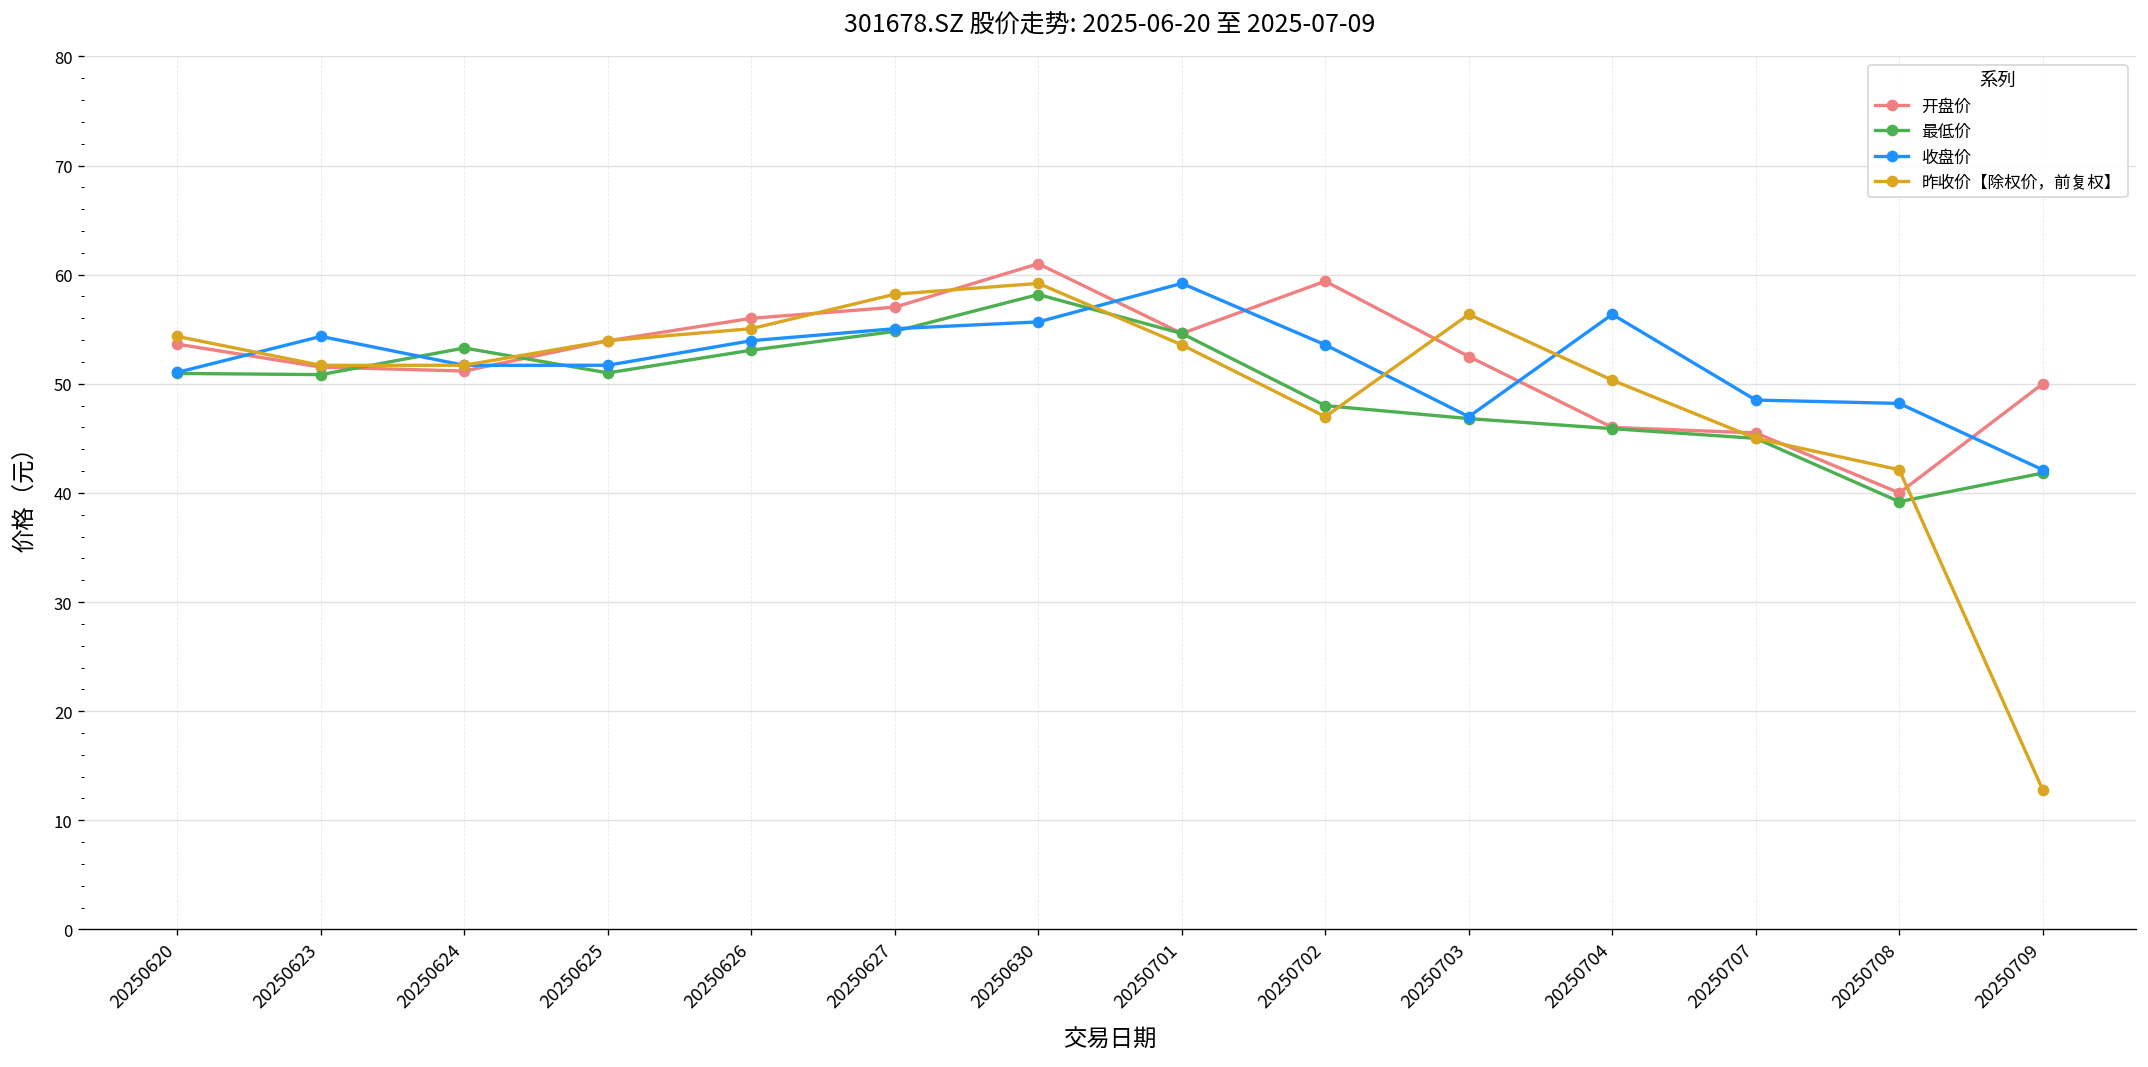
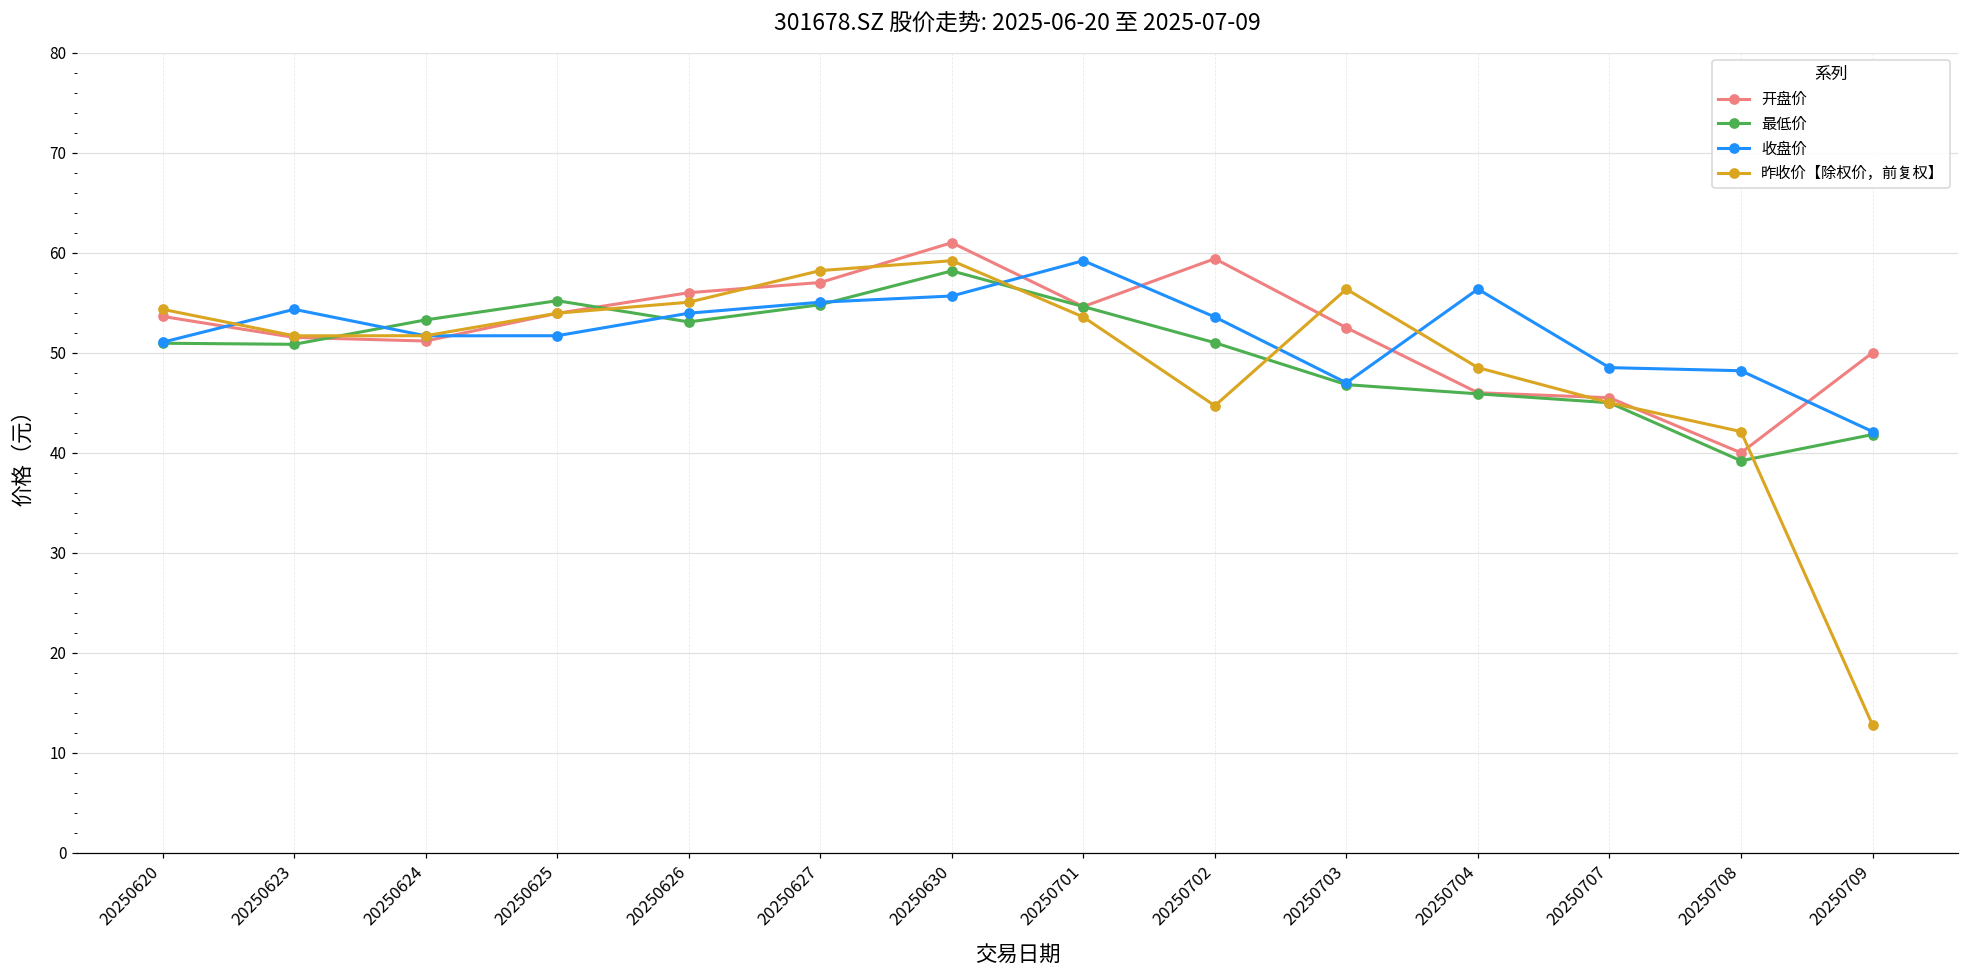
  {
    "开盘价": {
      "20250620": 54,
      "20250624": 51,
      "20250626": 56,
      "20250627": 57,
      "20250630": 61,
      "20250702": 59,
      "20250703": 53,
      "20250707": 46,
      "20250708": 40,
      "20250709": 50
    },
    "最低价": {
      "20250623": 51,
      "20250624": 53,
-     "20250625": 51,
+     "20250625": 55,
      "20250626": 53,
      "20250630": 58,
-     "20250702": 48,
+     "20250702": 51,
      "20250708": 39,
      "20250709": 42
    },
    "收盘价": {
      "20250623": 54,
      "20250625": 52,
      "20250626": 54,
      "20250630": 56,
      "20250701": 59,
      "20250702": 54,
      "20250704": 56,
      "20250707": 49,
      "20250708": 48,
      "20250709": 42
    },
    "昨收价【除权价，前复权】": {
      "20250620": 54,
      "20250626": 55,
      "20250627": 58,
      "20250630": 59,
      "20250701": 54,
-     "20250702": 47,
+     "20250702": 45,
      "20250703": 56,
-     "20250704": 50,
+     "20250704": 49,
      "20250708": 42,
      "20250709": 13
    }
  }
